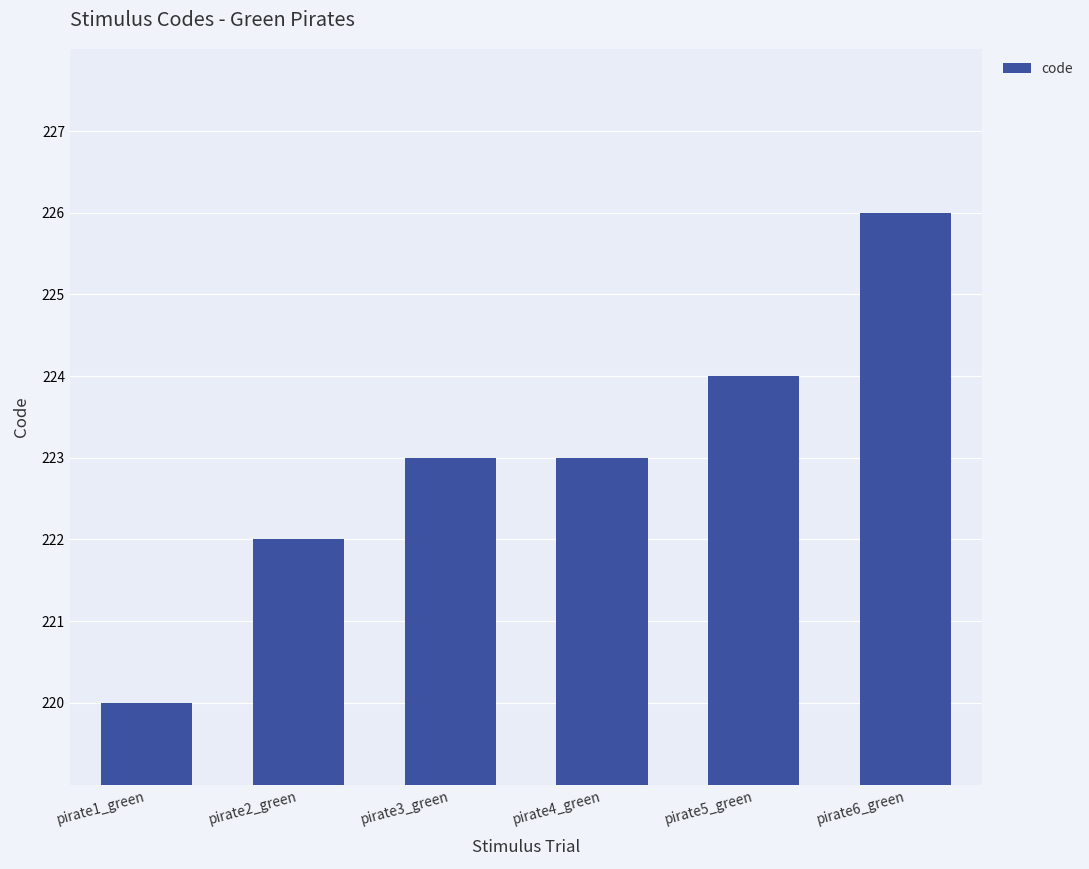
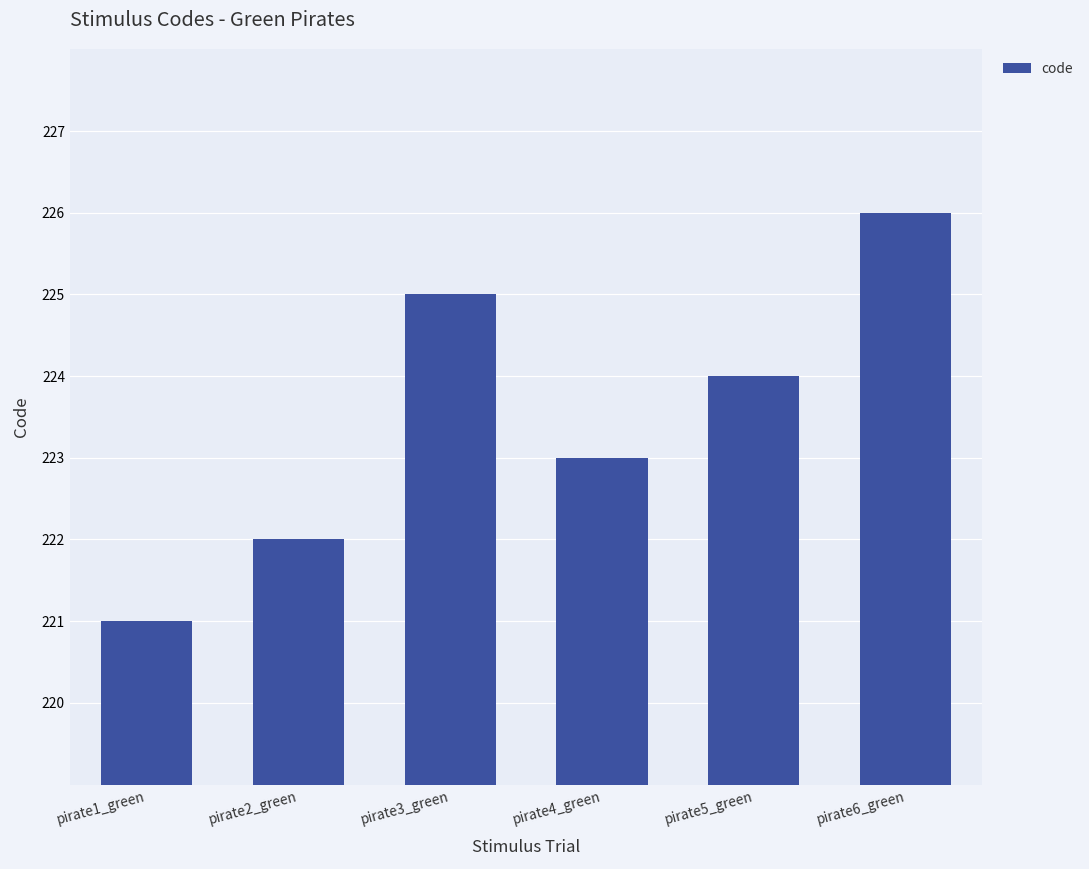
  {
-   "pirate1_green": 220,
+   "pirate1_green": 221,
    "pirate2_green": 222,
-   "pirate3_green": 223,
+   "pirate3_green": 225,
    "pirate4_green": 223,
    "pirate5_green": 224,
    "pirate6_green": 226
  }
